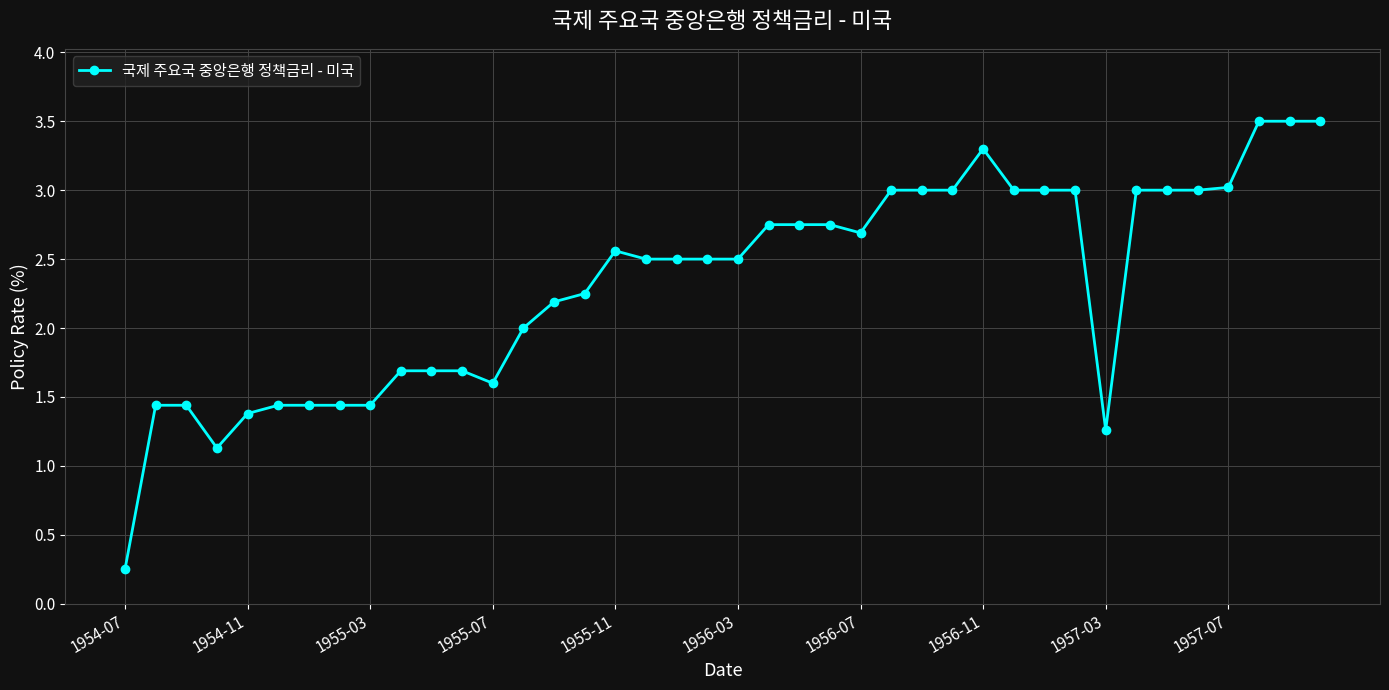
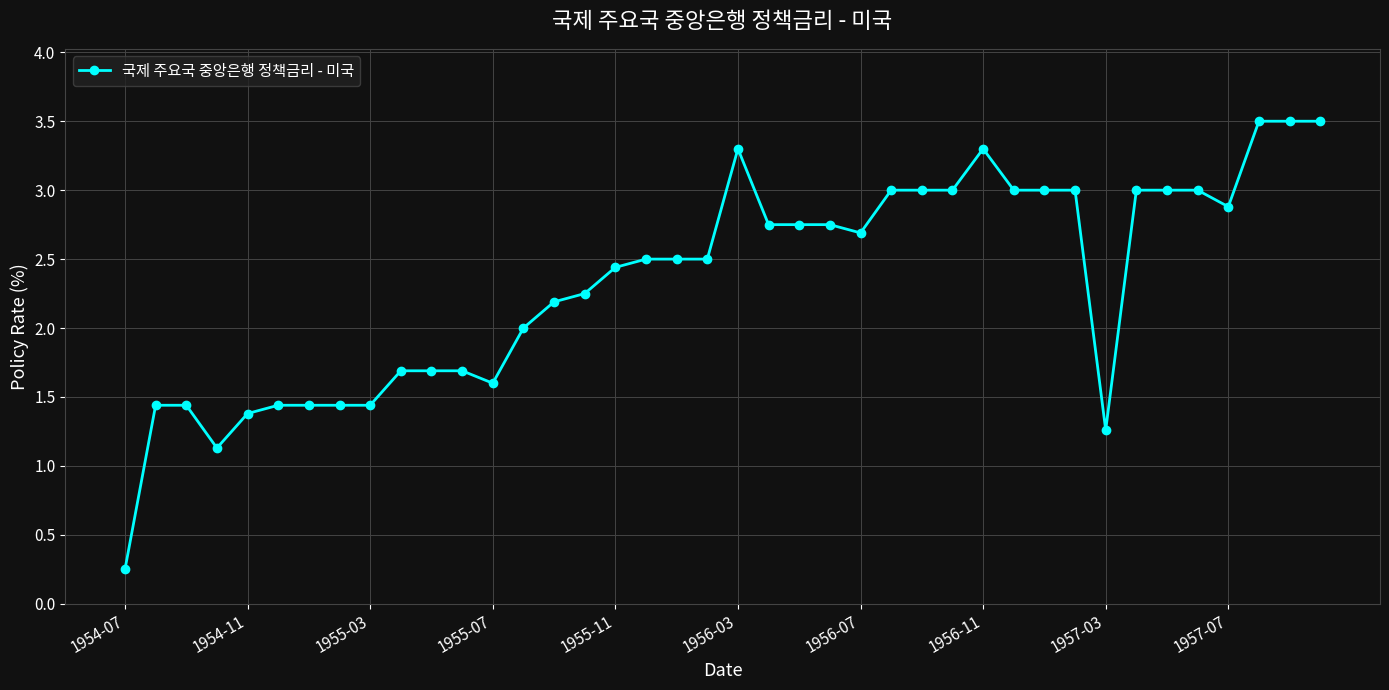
  {
    "1954-07": 0.25,
    "1954-11": 1.38,
    "1955-03": 1.44,
    "1955-07": 1.60,
-   "1955-11": 2.56,
-   "1956-03": 2.5,
+   "1955-11": 2.44,
+   "1956-03": 3.3,
    "1956-07": 2.69,
    "1956-11": 3.30,
    "1957-03": 1.26,
-   "1957-07": 3.02
+   "1957-07": 2.88
  }
